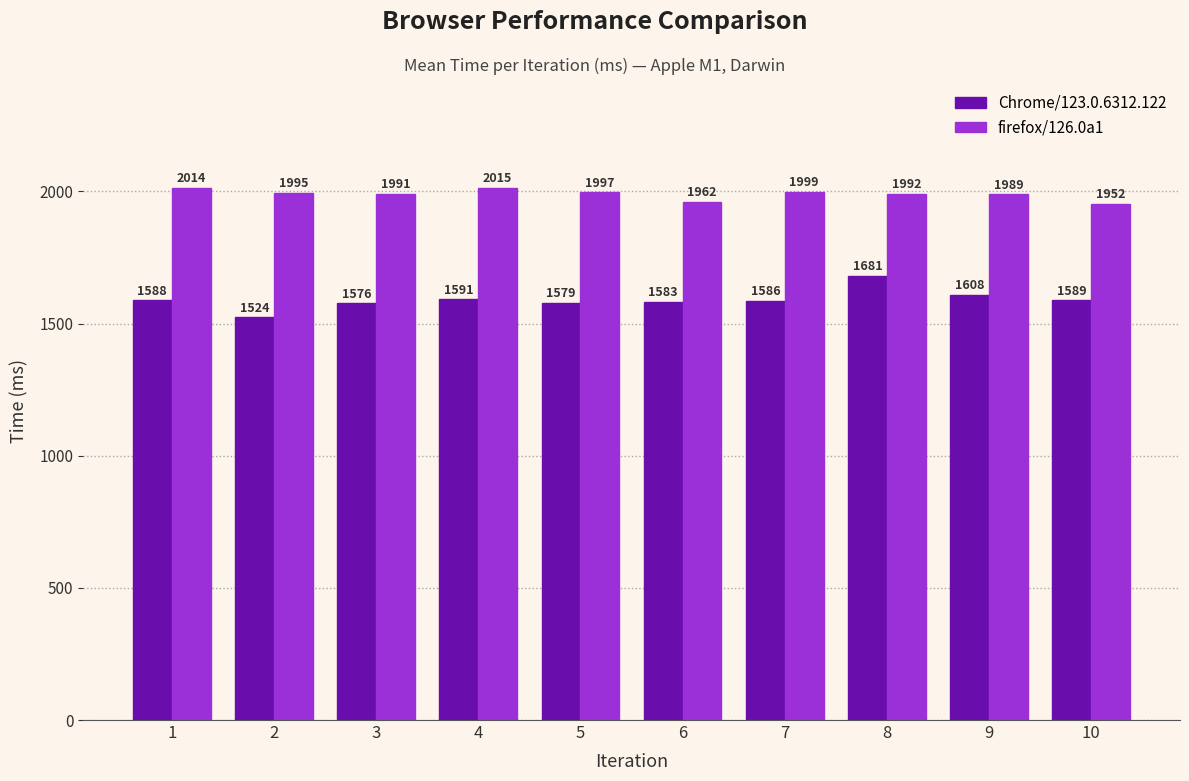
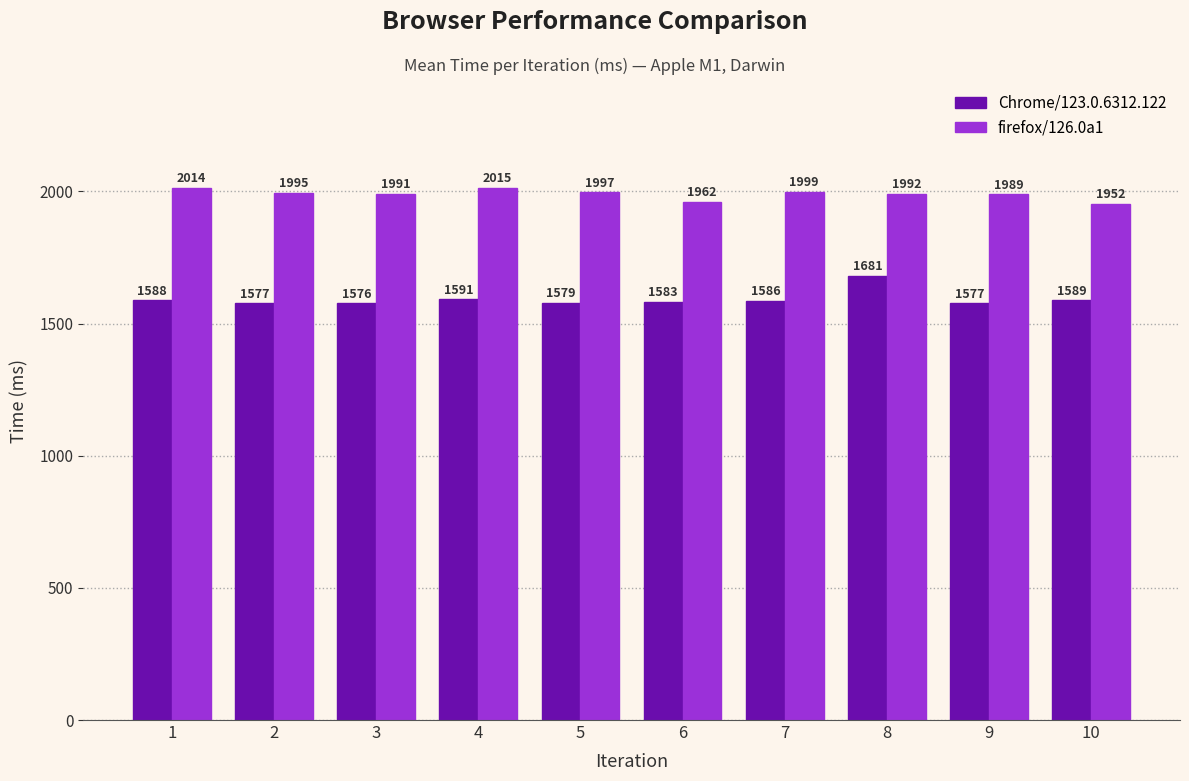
  {
    "Chrome/123.0.6312.122": {
      "1": 1588,
-     "2": 1524,
+     "2": 1577,
      "3": 1576,
      "4": 1591,
      "5": 1579,
      "6": 1583,
      "7": 1586,
      "8": 1681,
-     "9": 1608,
+     "9": 1577,
      "10": 1589
    },
    "firefox/126.0a1": {
      "1": 2014,
      "2": 1995,
      "3": 1991,
      "4": 2015,
      "5": 1997,
      "6": 1962,
      "7": 1999,
      "8": 1992,
      "9": 1989,
      "10": 1952
    }
  }
